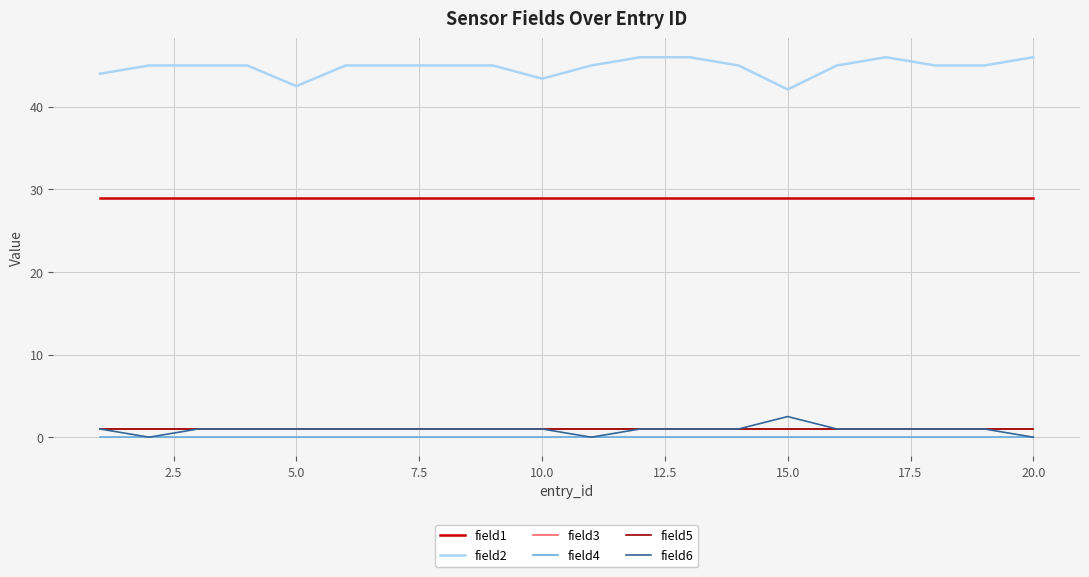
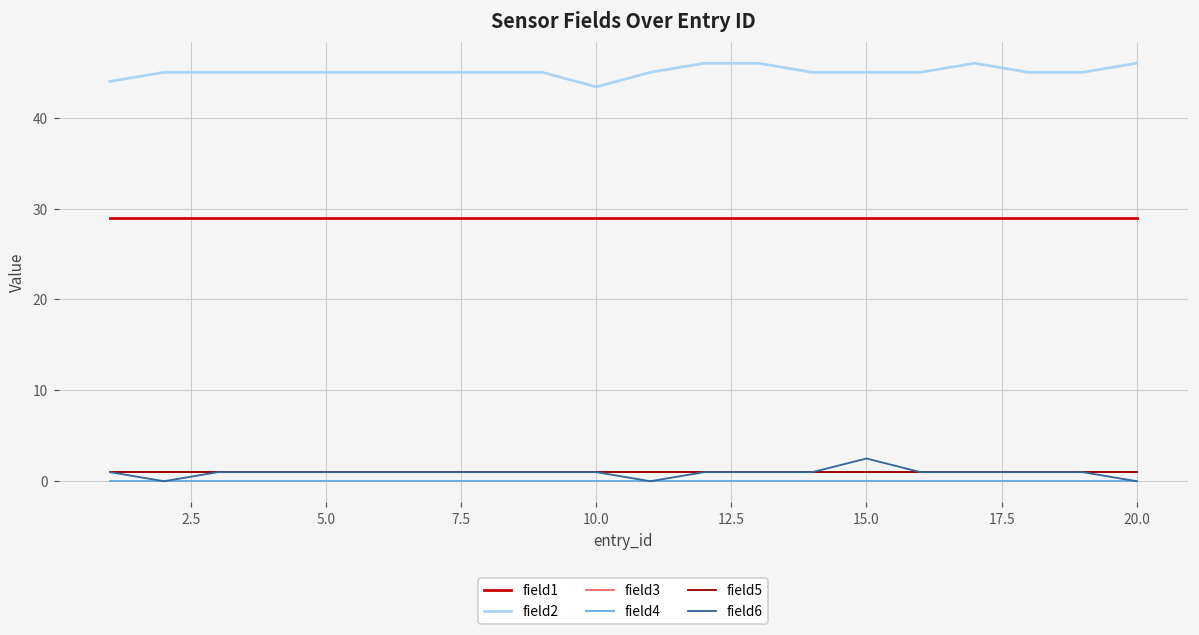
  {
    "field2": {
-     "5.0": 43,
+     "5.0": 45,
      "10.0": 43,
-     "15.0": 42,
+     "15.0": 45,
      "20.0": 46
    },
    "field4": {
      "5.0": 0,
      "10.0": 0,
      "15.0": 0
    },
    "field6": {
      "15.0": 3
    }
  }
